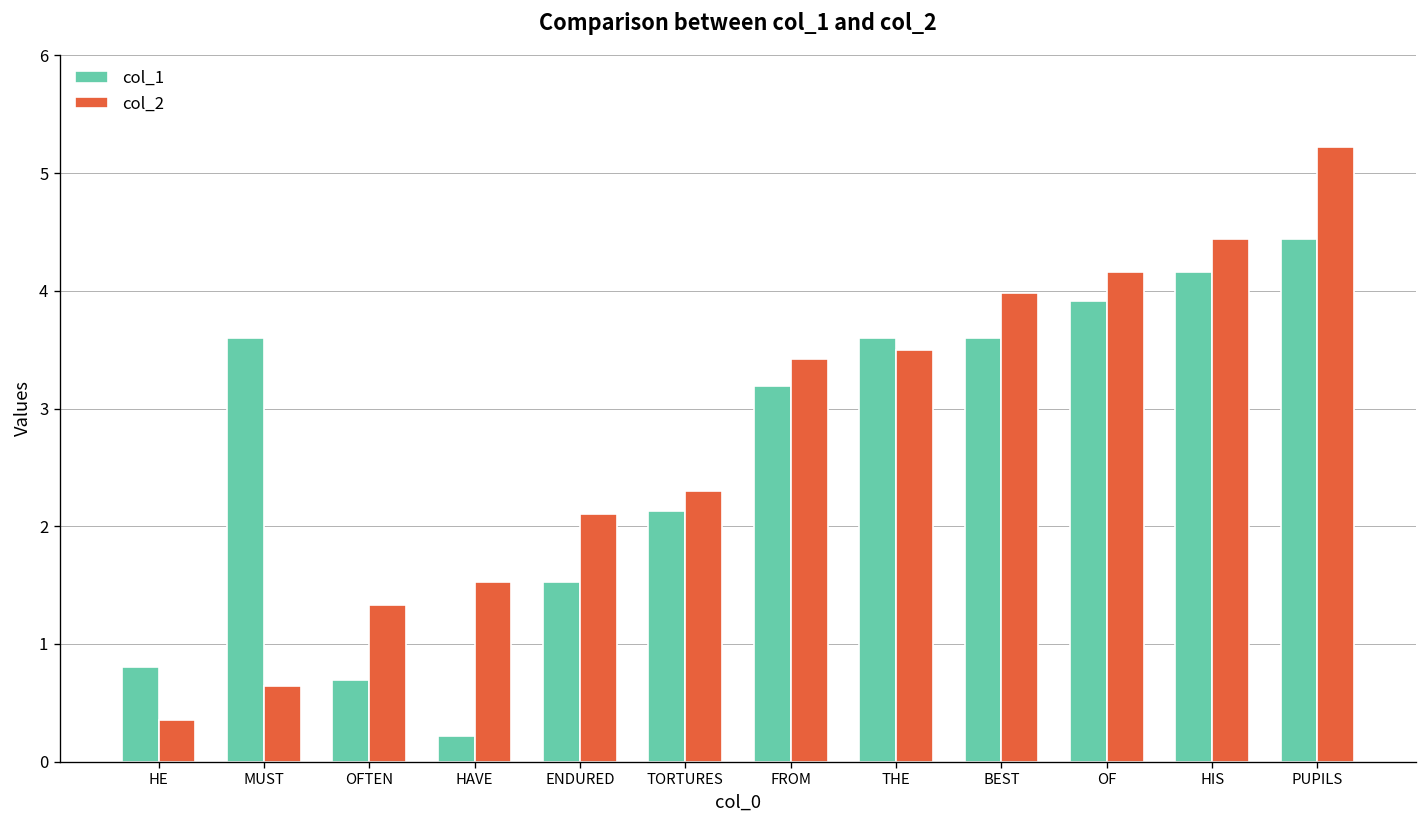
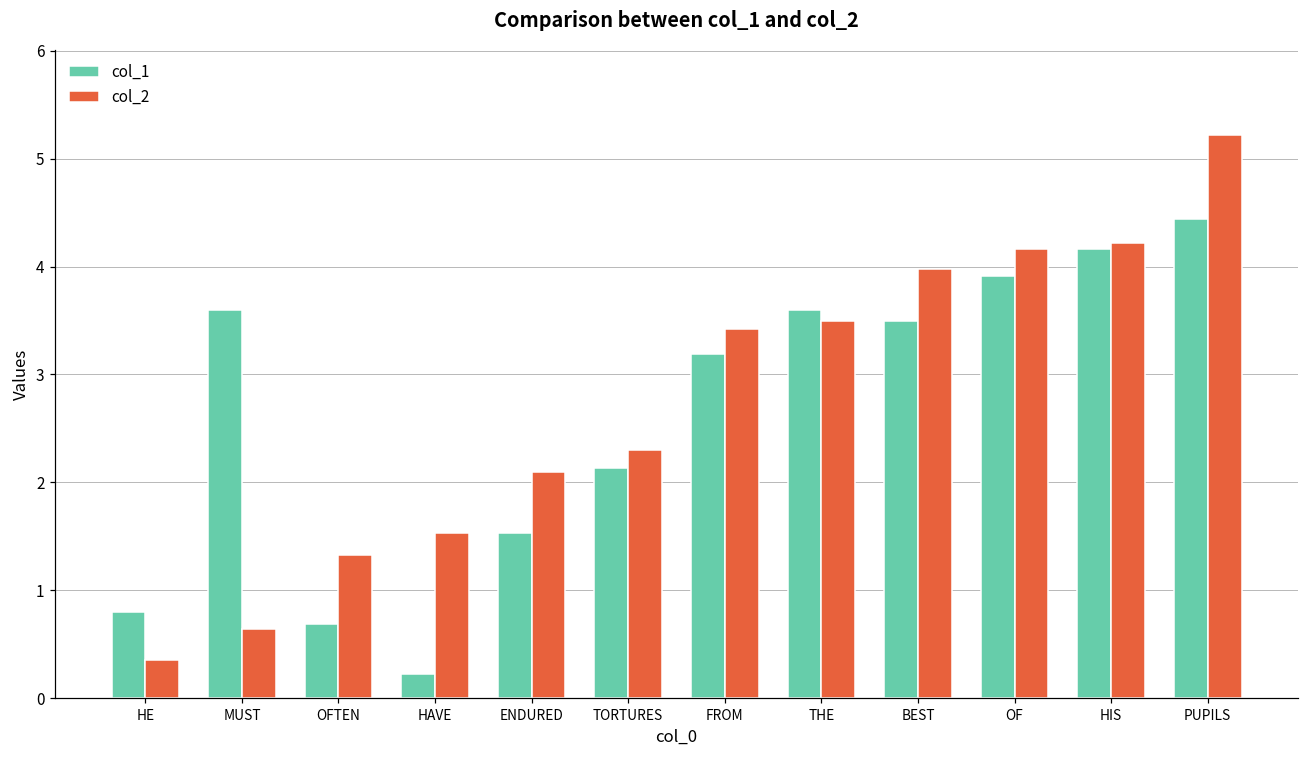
  {
    "col_1": {
      "HE": 0.8,
      "MUST": 3.6,
      "OFTEN": 0.7,
      "HAVE": 0.2,
      "ENDURED": 1.5,
      "TORTURES": 2.1,
      "FROM": 3.2,
      "THE": 3.6,
-     "BEST": 3.6,
+     "BEST": 3.5,
      "OF": 3.9,
      "HIS": 4.2,
      "PUPILS": 4.4
    },
    "col_2": {
      "HE": 0.4,
      "MUST": 0.6,
      "OFTEN": 1.3,
      "HAVE": 1.5,
      "ENDURED": 2.1,
      "TORTURES": 2.3,
      "FROM": 3.4,
      "THE": 3.5,
      "BEST": 4.0,
      "OF": 4.2,
-     "HIS": 4.4,
+     "HIS": 4.2,
      "PUPILS": 5.2
    }
  }
